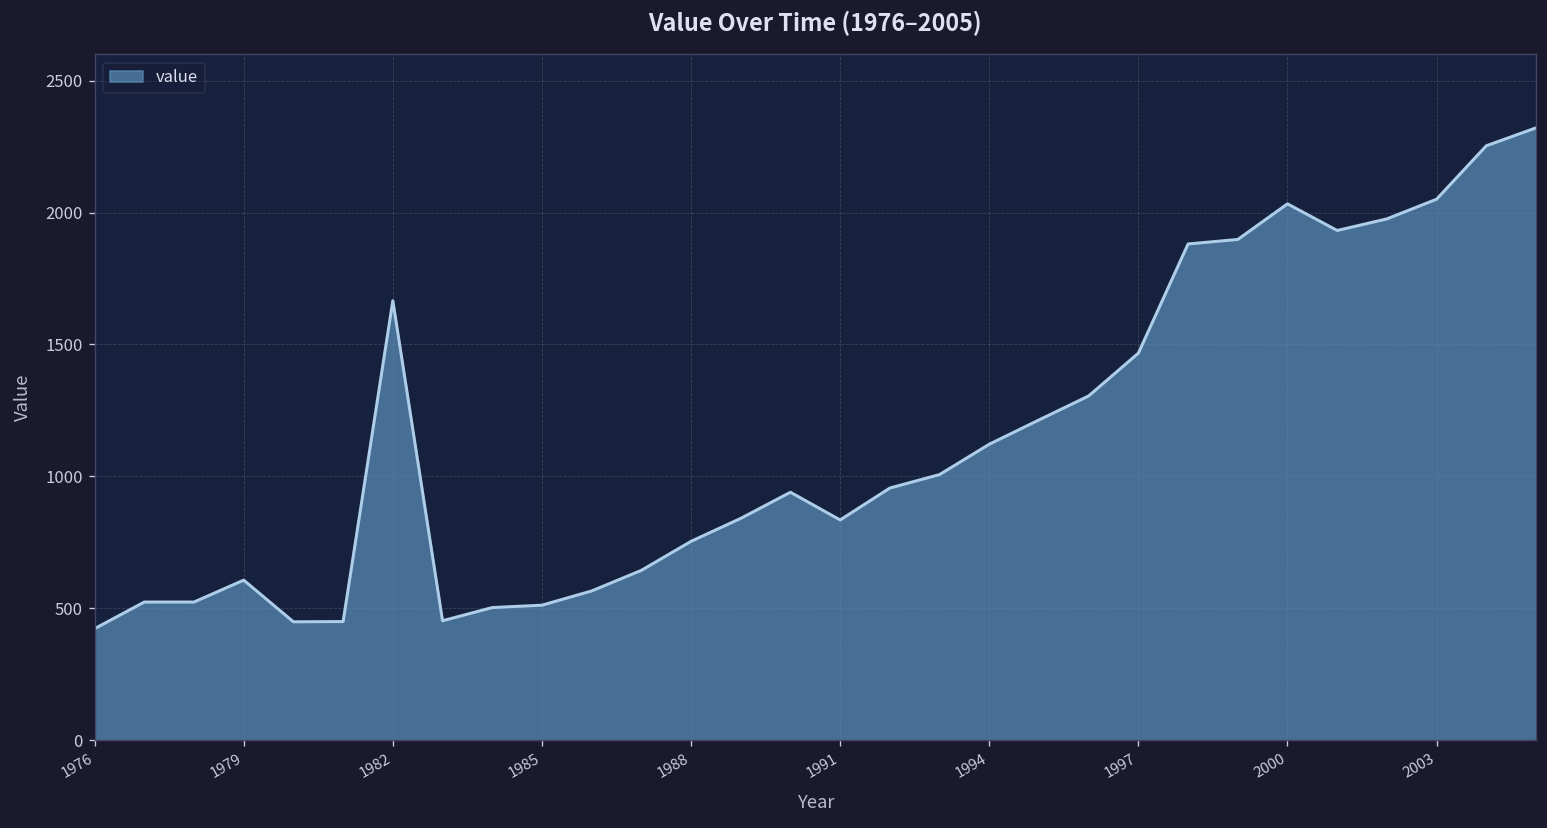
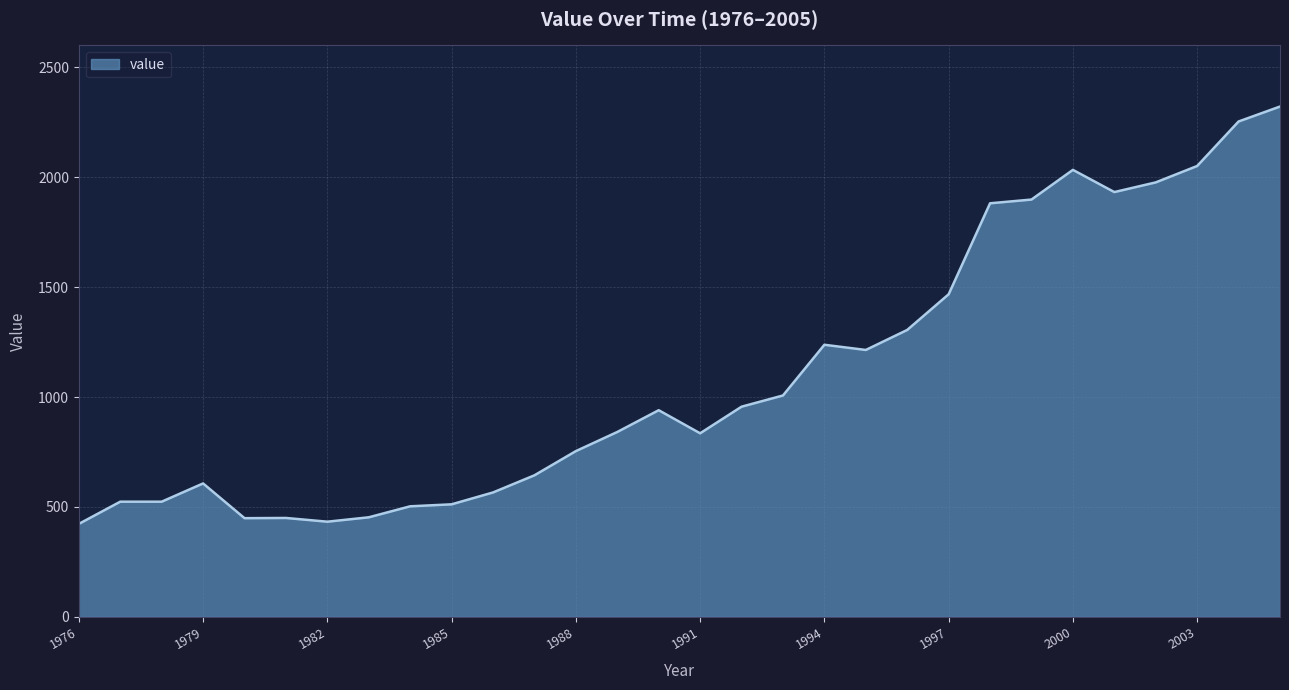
  {
    "1976": 420,
    "1979": 610,
-   "1982": 1670,
+   "1982": 430,
    "1985": 510,
    "1988": 750,
    "1991": 840,
-   "1994": 1120,
+   "1994": 1240,
    "1997": 1470,
    "2000": 2030,
    "2003": 2050
  }
